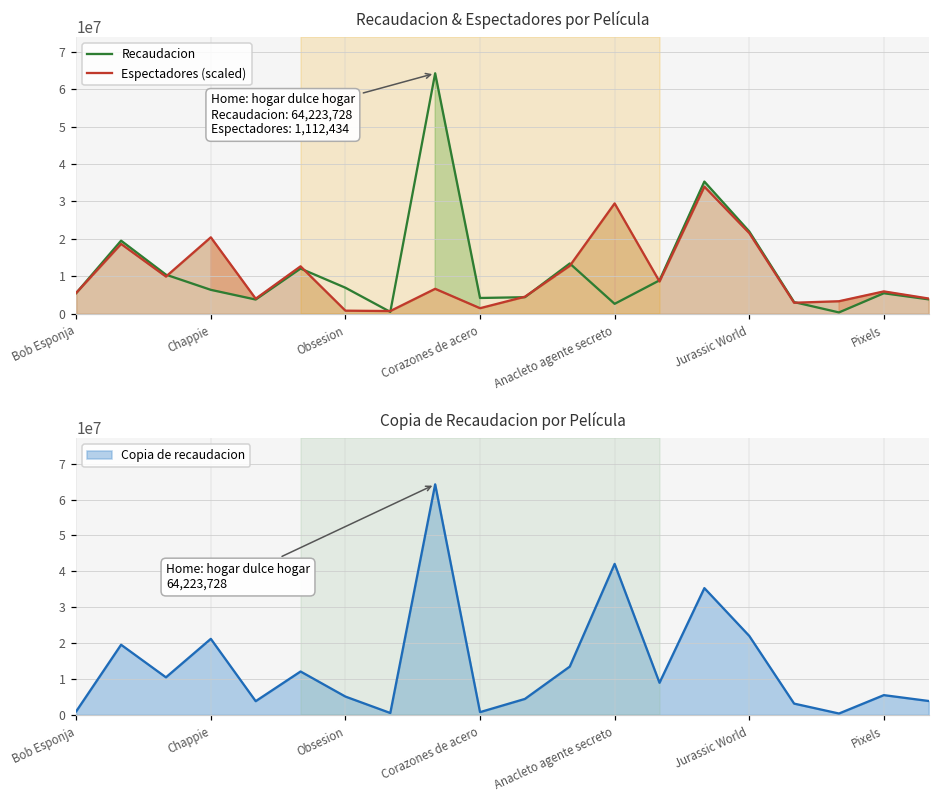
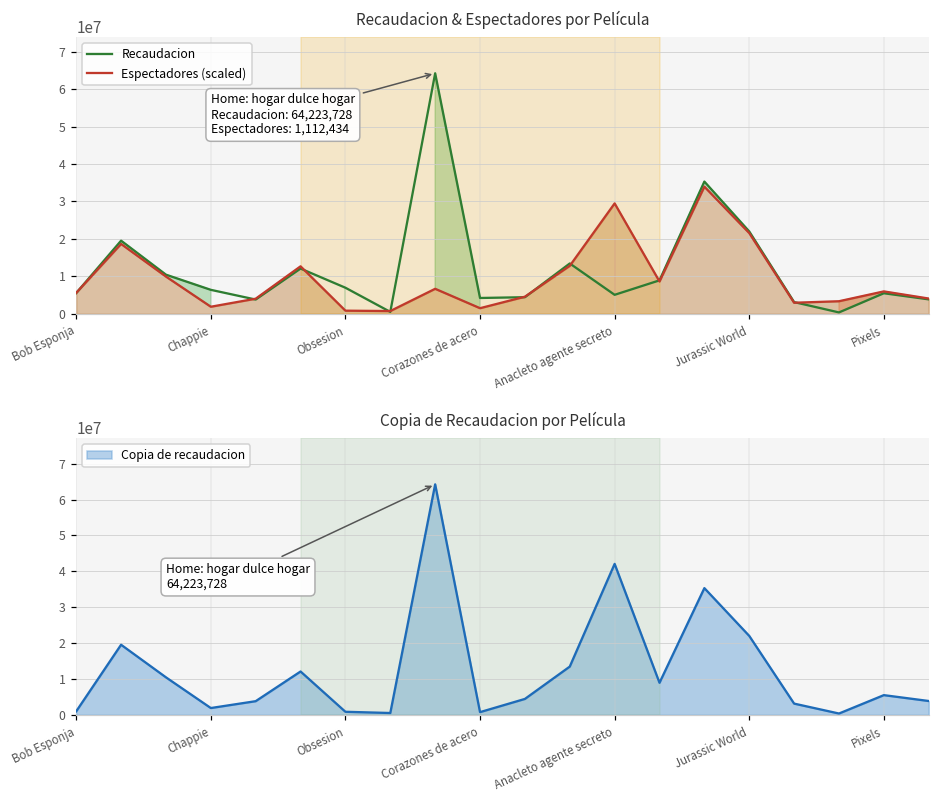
  {
    "Recaudacion & Espectadores por Película": {
      "Recaudacion": {
        "Chappie": 6000000,
        "Obsesion": 7000000,
        "Corazones de acero": 4000000,
-       "Anacleto agente secreto": 3000000
+       "Anacleto agente secreto": 5000000
      },
      "Espectadores (scaled)": {
-       "Chappie": 20000000,
+       "Chappie": 2000000,
        "Obsesion": 1000000,
        "Corazones de acero": 1000000,
        "Anacleto agente secreto": 29000000
      }
    },
    "Copia de Recaudacion por Película": {
      "Bob Esponja": 1000000,
-     "Chappie": 21000000,
-     "Obsesion": 5000000,
+     "Chappie": 2000000,
+     "Obsesion": 1000000,
      "Corazones de acero": 1000000,
      "Anacleto agente secreto": 42000000,
      "Jurassic World": 22000000,
      "Pixels": 5000000
    }
  }
